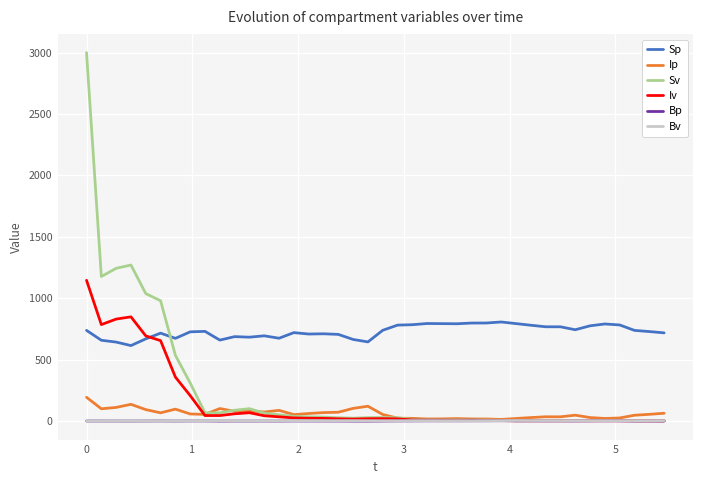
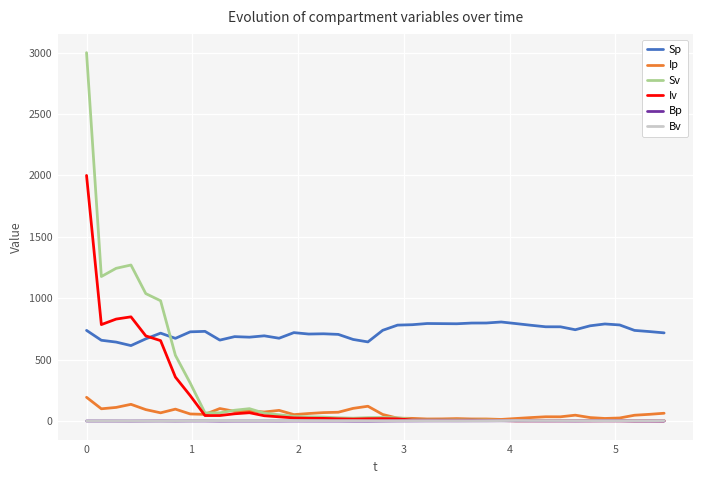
  {
    "Sp": {
      "0": 740
    },
    "Ip": {
      "0": 190
    },
    "Sv": {
      "0": 3000
    },
    "Iv": {
-     "0": 1150
+     "0": 2000
    }
  }
